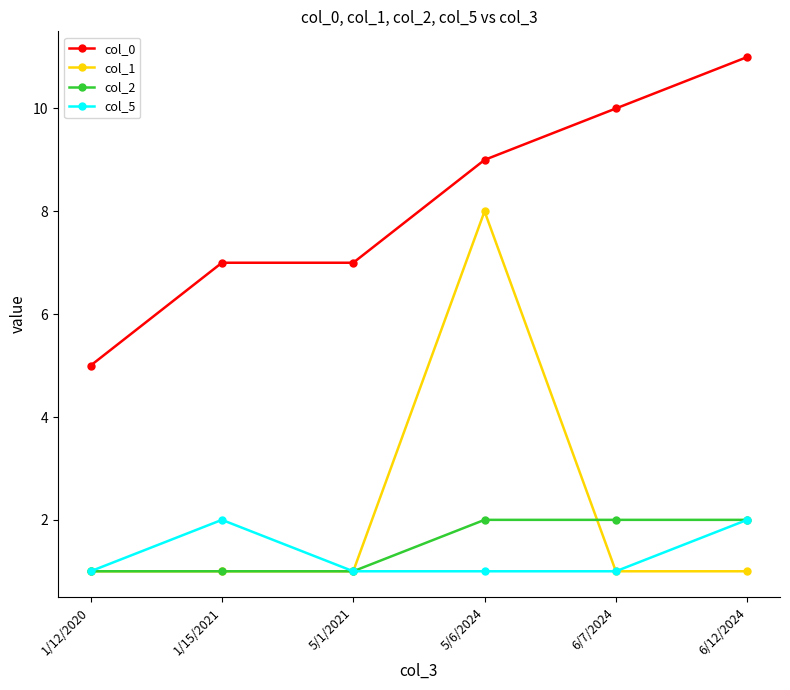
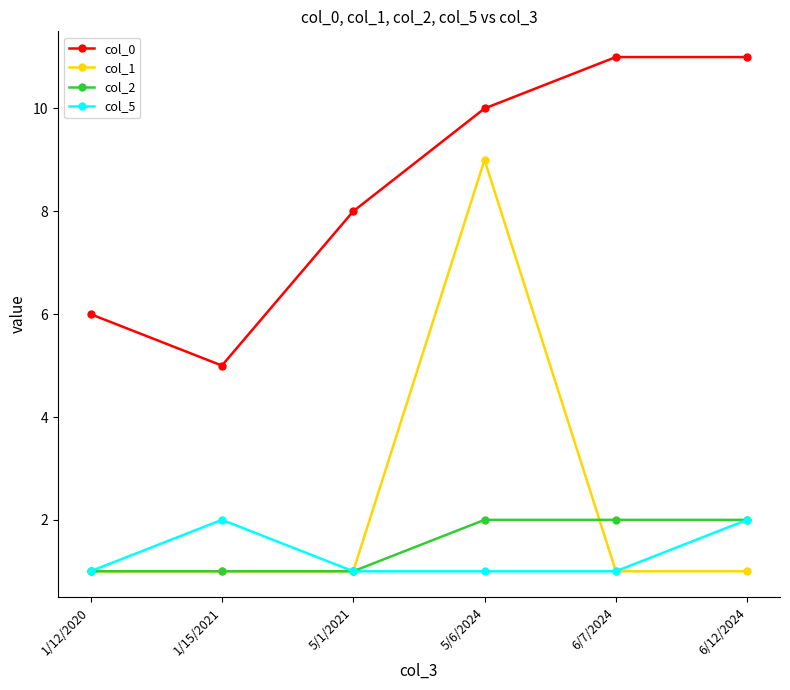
  {
    "col_0": {
-     "1/12/2020": 5,
-     "1/15/2021": 7,
-     "5/1/2021": 7,
-     "5/6/2024": 9,
-     "6/7/2024": 10,
+     "1/12/2020": 6,
+     "1/15/2021": 5,
+     "5/1/2021": 8,
+     "5/6/2024": 10,
+     "6/7/2024": 11,
      "6/12/2024": 11
    },
    "col_1": {
-     "5/6/2024": 8,
+     "5/6/2024": 9,
      "6/12/2024": 1
    },
    "col_2": {
      "5/6/2024": 2,
      "6/7/2024": 2
    },
    "col_5": {
      "1/15/2021": 2,
      "5/6/2024": 1
    }
  }
